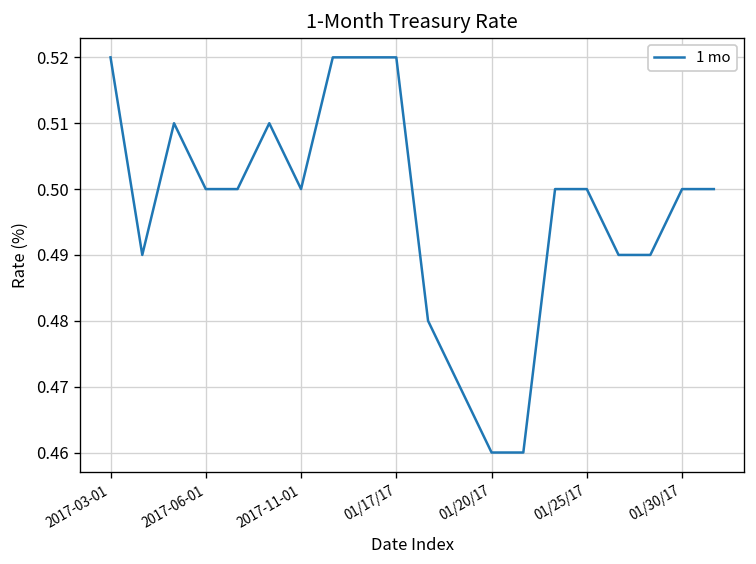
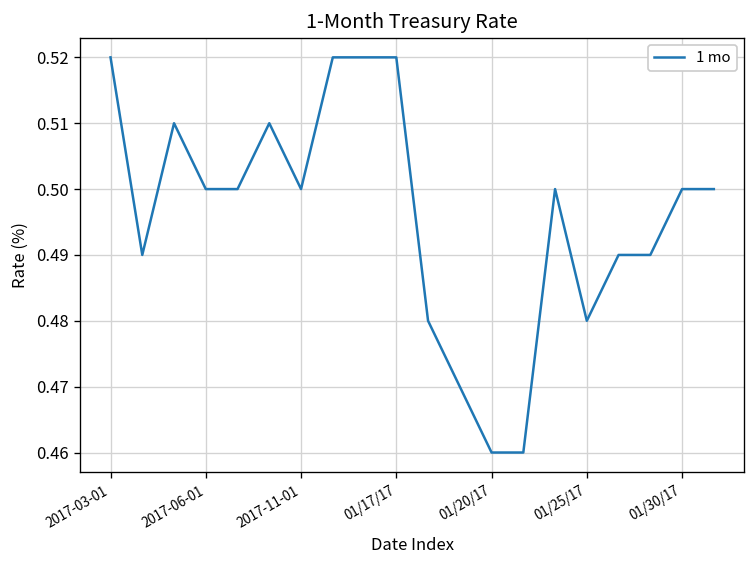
  {
    "2017-03-01": 0.52,
    "2017-06-01": 0.50,
    "2017-11-01": 0.50,
    "01/17/17": 0.52,
    "01/20/17": 0.46,
-   "01/25/17": 0.50,
+   "01/25/17": 0.48,
    "01/30/17": 0.50
  }
